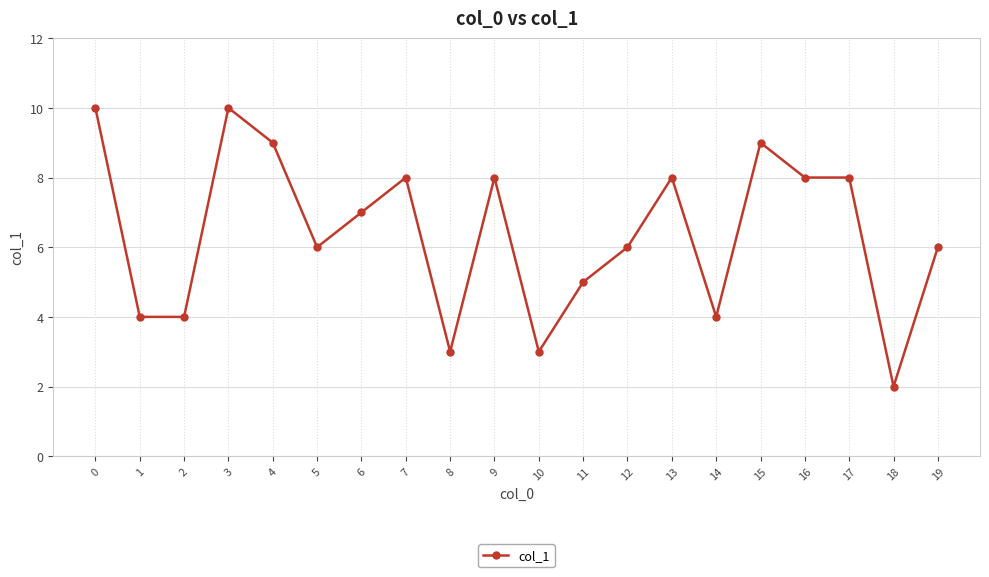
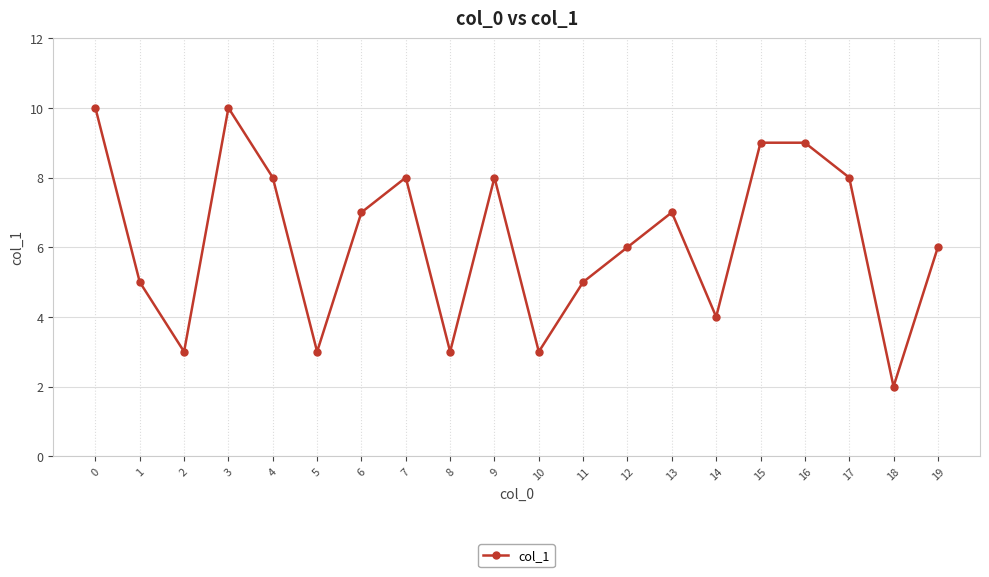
  {
    "0": 10,
-   "1": 4,
-   "2": 4,
+   "1": 5,
+   "2": 3,
    "3": 10,
-   "4": 9,
-   "5": 6,
+   "4": 8,
+   "5": 3,
    "6": 7,
    "7": 8,
    "8": 3,
    "9": 8,
    "10": 3,
    "11": 5,
    "12": 6,
-   "13": 8,
+   "13": 7,
    "14": 4,
    "15": 9,
-   "16": 8,
+   "16": 9,
    "17": 8,
    "18": 2,
    "19": 6
  }
